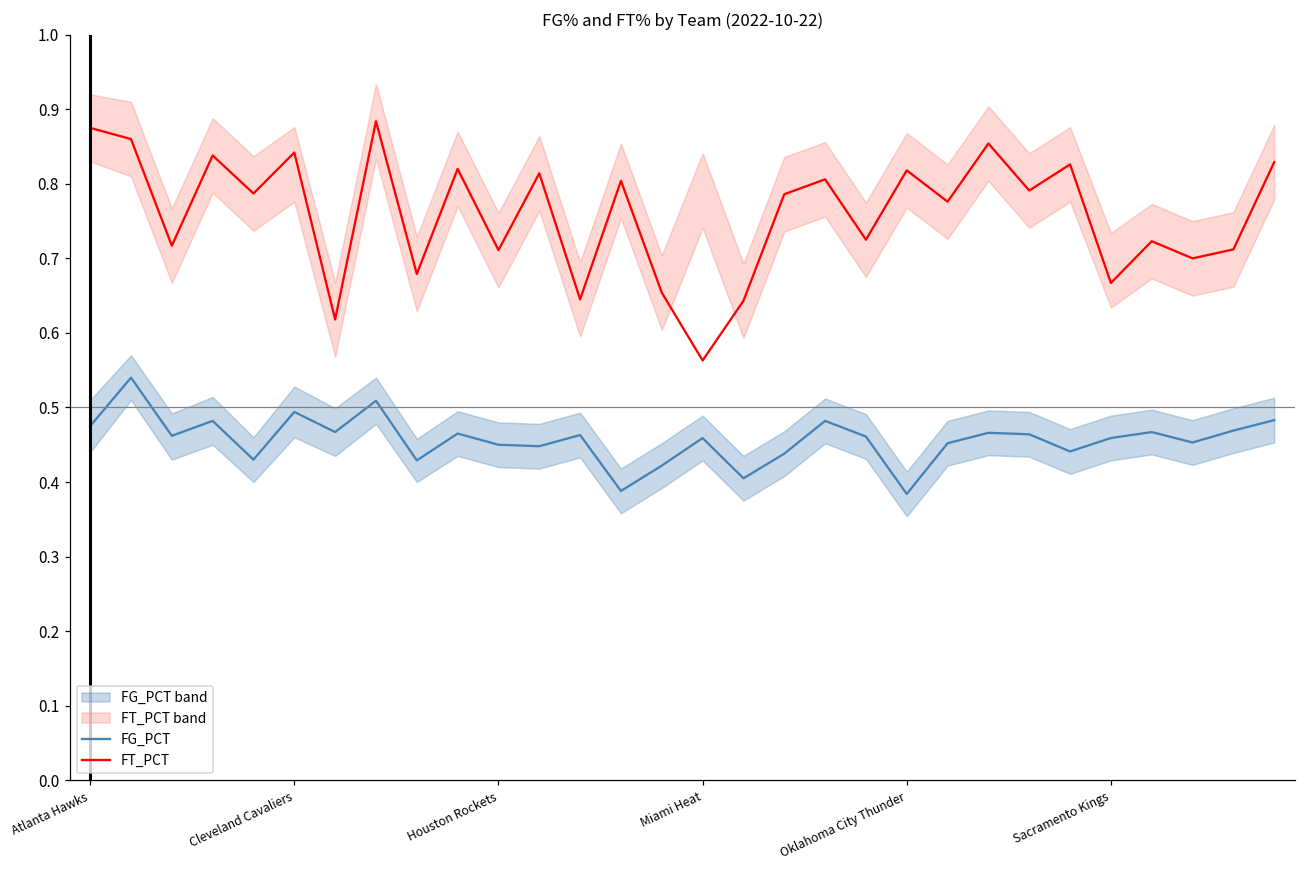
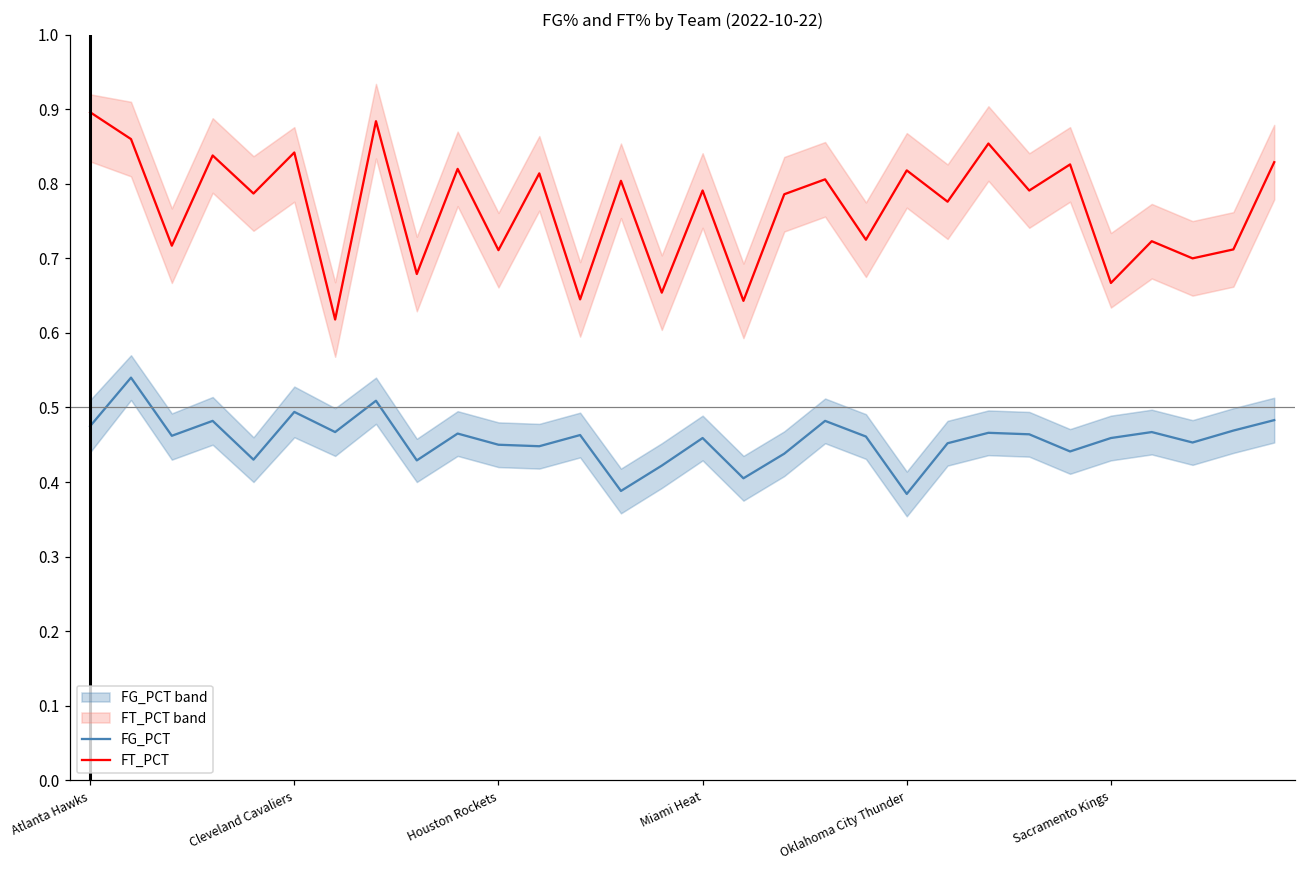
  {
    "FT_PCT": {
-     "Atlanta Hawks": 0.88,
+     "Atlanta Hawks": 0.90,
      "Cleveland Cavaliers": 0.84,
      "Houston Rockets": 0.71,
-     "Miami Heat": 0.56,
+     "Miami Heat": 0.79,
      "Oklahoma City Thunder": 0.82,
      "Sacramento Kings": 0.67
    }
  }
